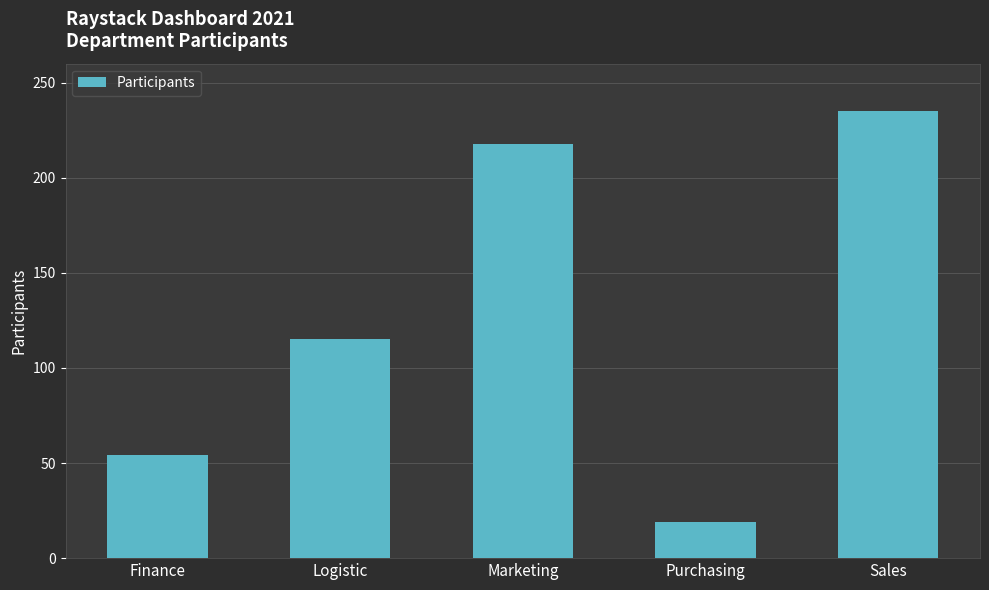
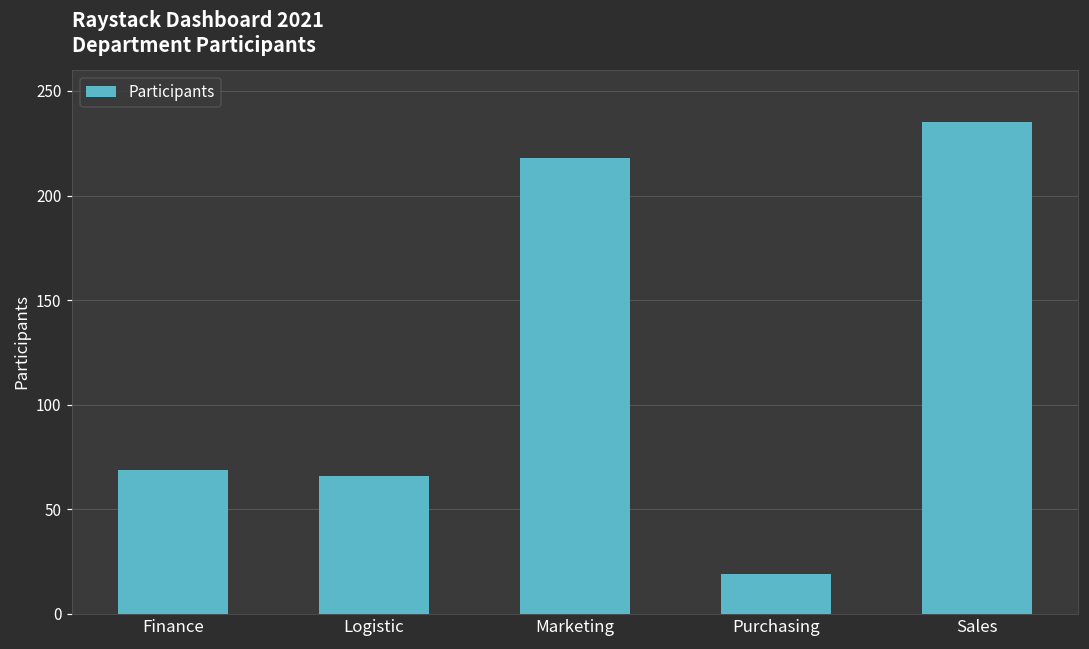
  {
-   "Finance": 54,
-   "Logistic": 115,
+   "Finance": 69,
+   "Logistic": 66,
    "Marketing": 218,
    "Purchasing": 19,
    "Sales": 235
  }
